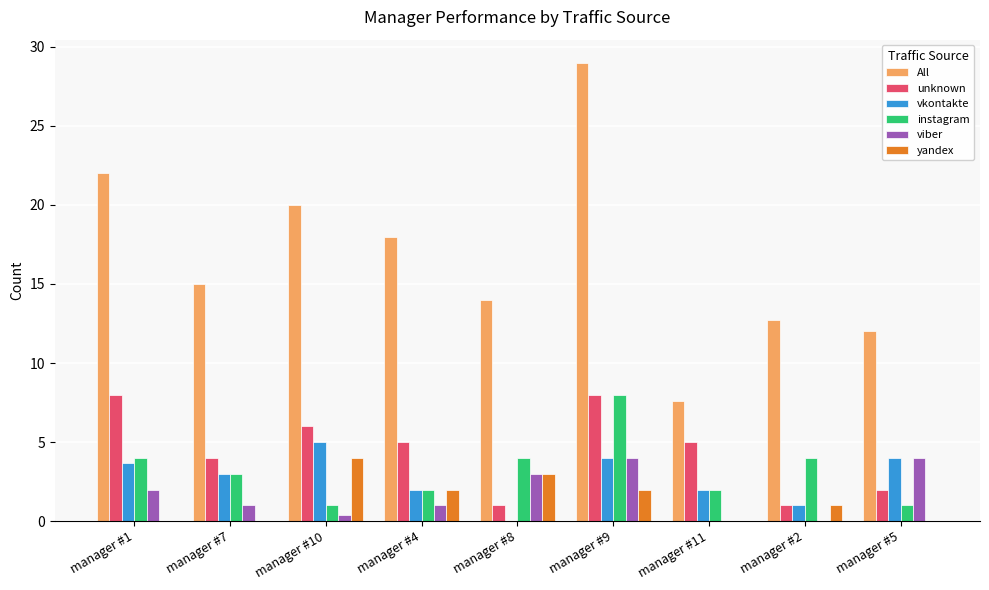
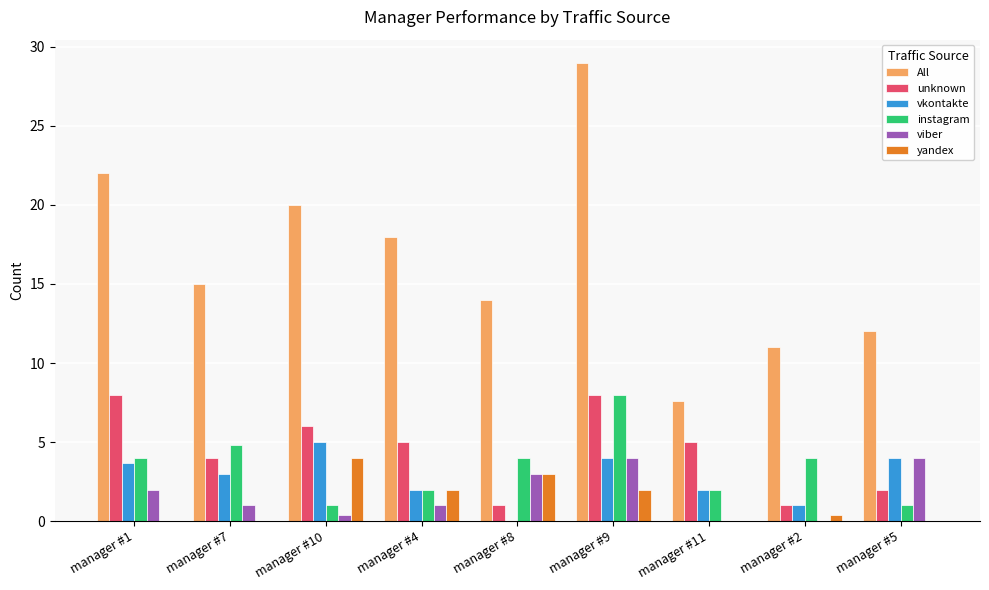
  {
    "All": {
      "manager #1": 22.0,
      "manager #7": 15.0,
      "manager #10": 20.0,
      "manager #4": 18.0,
      "manager #8": 14.0,
      "manager #9": 29.0,
      "manager #11": 7.6,
-     "manager #2": 12.7,
+     "manager #2": 11.0,
      "manager #5": 12.0
    },
    "unknown": {
      "manager #1": 8.0,
      "manager #7": 4.0,
      "manager #10": 6.0,
      "manager #4": 5.0,
      "manager #8": 1.0,
      "manager #9": 8.0,
      "manager #11": 5.0,
      "manager #2": 1.0,
      "manager #5": 2.0
    },
    "vkontakte": {
      "manager #1": 3.7,
      "manager #7": 3.0,
      "manager #10": 5.0,
      "manager #4": 2.0,
      "manager #8": 0.0,
      "manager #9": 4.0,
      "manager #11": 2.0,
      "manager #2": 1.0,
      "manager #5": 4.0
    },
    "instagram": {
      "manager #1": 4.0,
-     "manager #7": 3.0,
+     "manager #7": 4.8,
      "manager #10": 1.0,
      "manager #4": 2.0,
      "manager #8": 4.0,
      "manager #9": 8.0,
      "manager #11": 2.0,
      "manager #2": 4.0,
      "manager #5": 1.0
    },
    "viber": {
      "manager #1": 2.0,
      "manager #7": 1.0,
      "manager #10": 0.4,
      "manager #4": 1.0,
      "manager #8": 3.0,
      "manager #9": 4.0,
      "manager #11": 0.0,
      "manager #2": 0.0,
      "manager #5": 4.0
    },
    "yandex": {
      "manager #1": 0.0,
      "manager #7": 0.0,
      "manager #10": 4.0,
      "manager #4": 2.0,
      "manager #8": 3.0,
      "manager #9": 2.0,
      "manager #11": 0.0,
-     "manager #2": 1.0,
+     "manager #2": 0.4,
      "manager #5": 0.0
    }
  }
